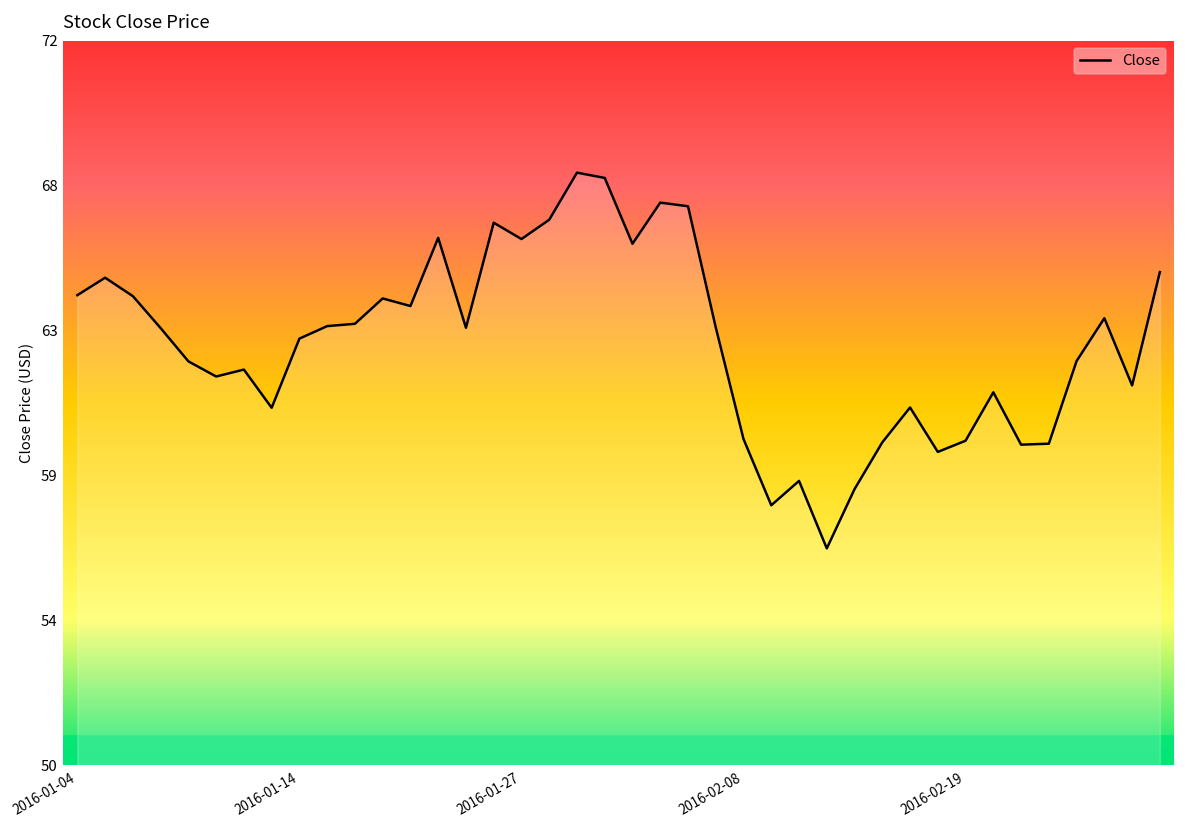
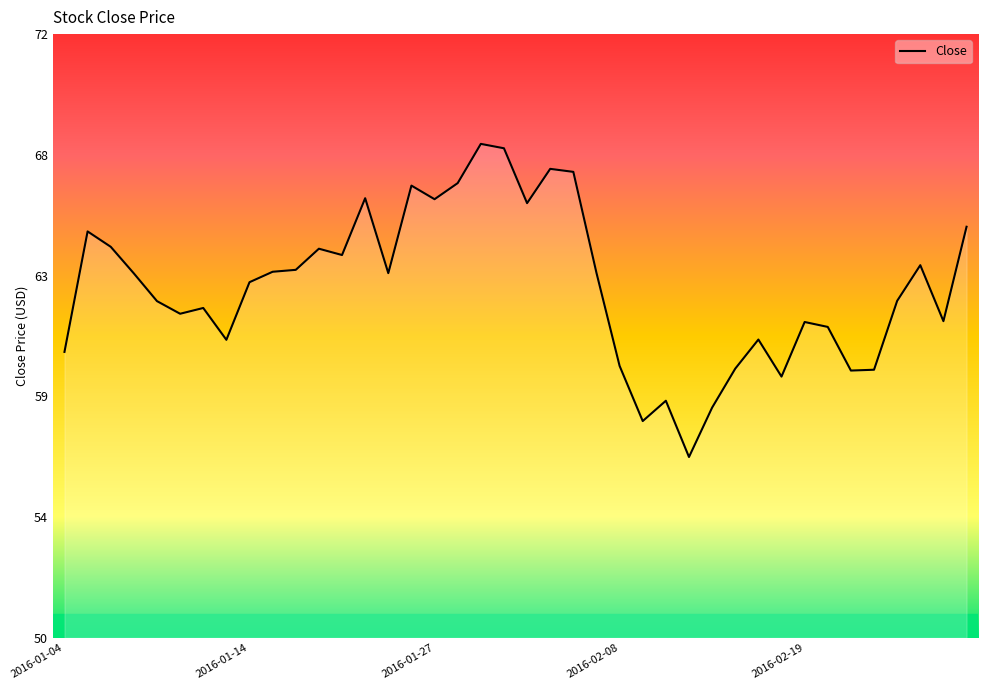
  {
-   "2016-01-04": 64.3,
+   "2016-01-04": 60.4,
    "2016-01-14": 63.0,
    "2016-01-27": 66.0,
    "2016-02-08": 59.9,
-   "2016-02-19": 59.9
+   "2016-02-19": 61.5
  }
